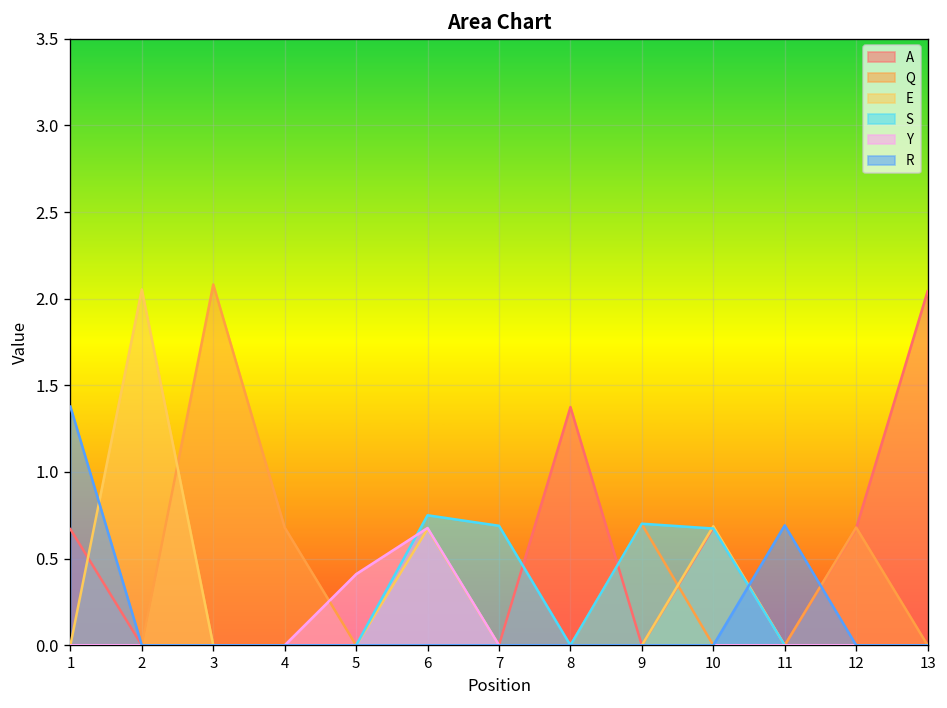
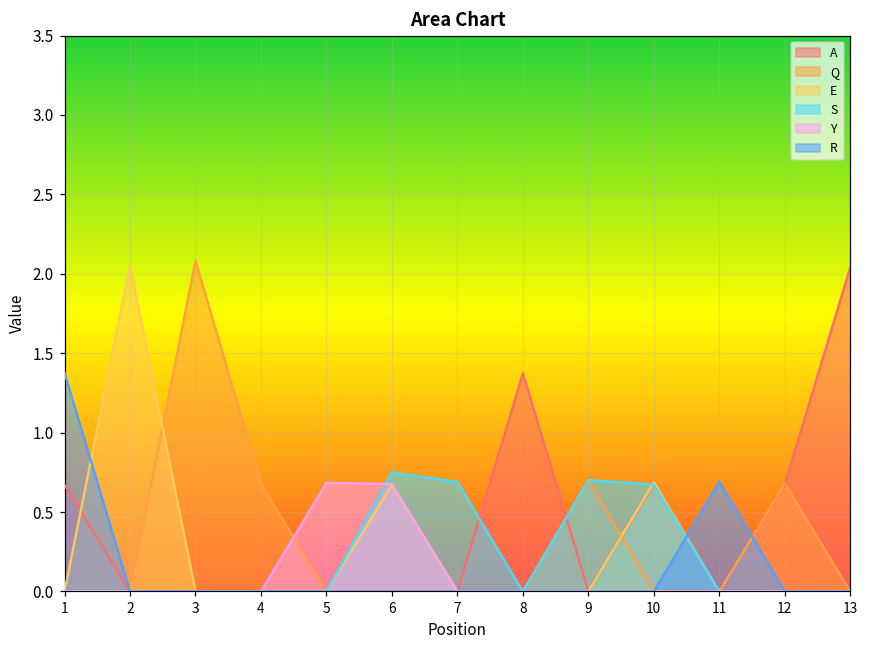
  {
    "Y": {
-     "5": 0.41
+     "5": 0.68
    }
  }
